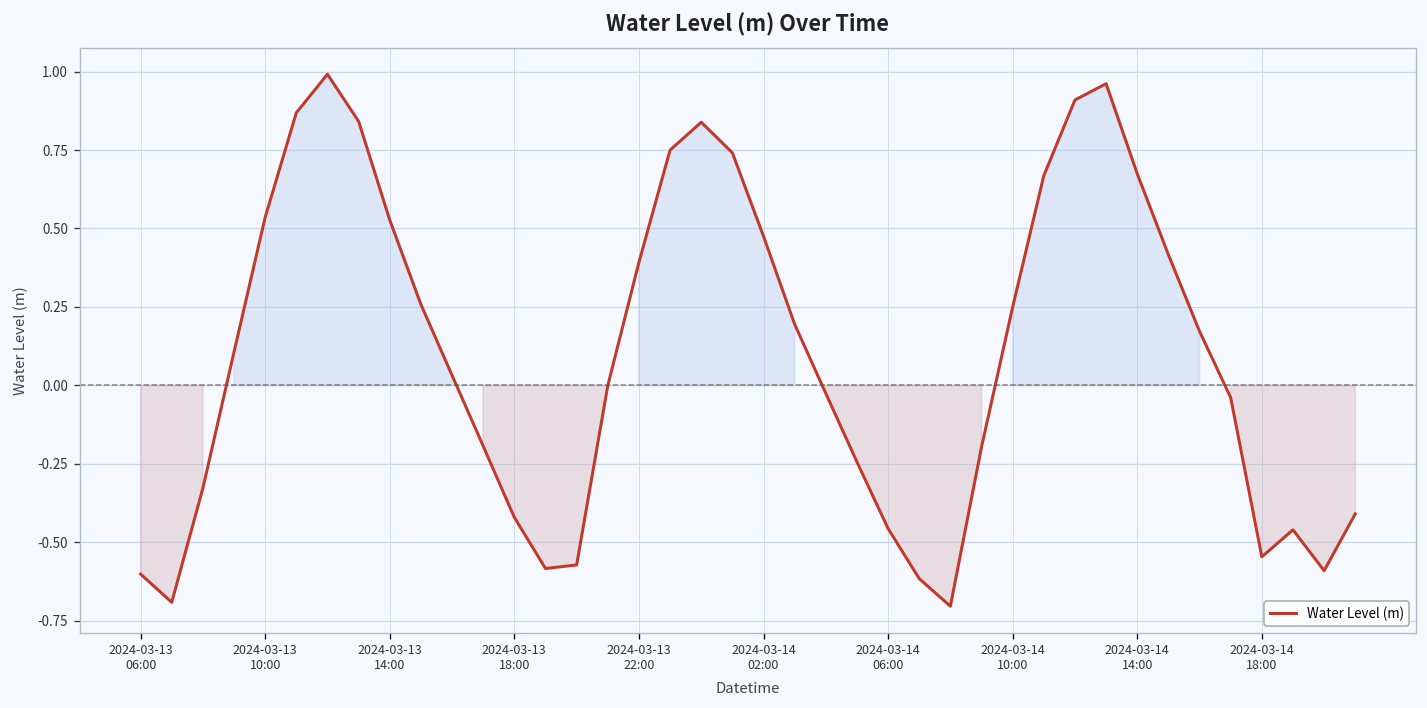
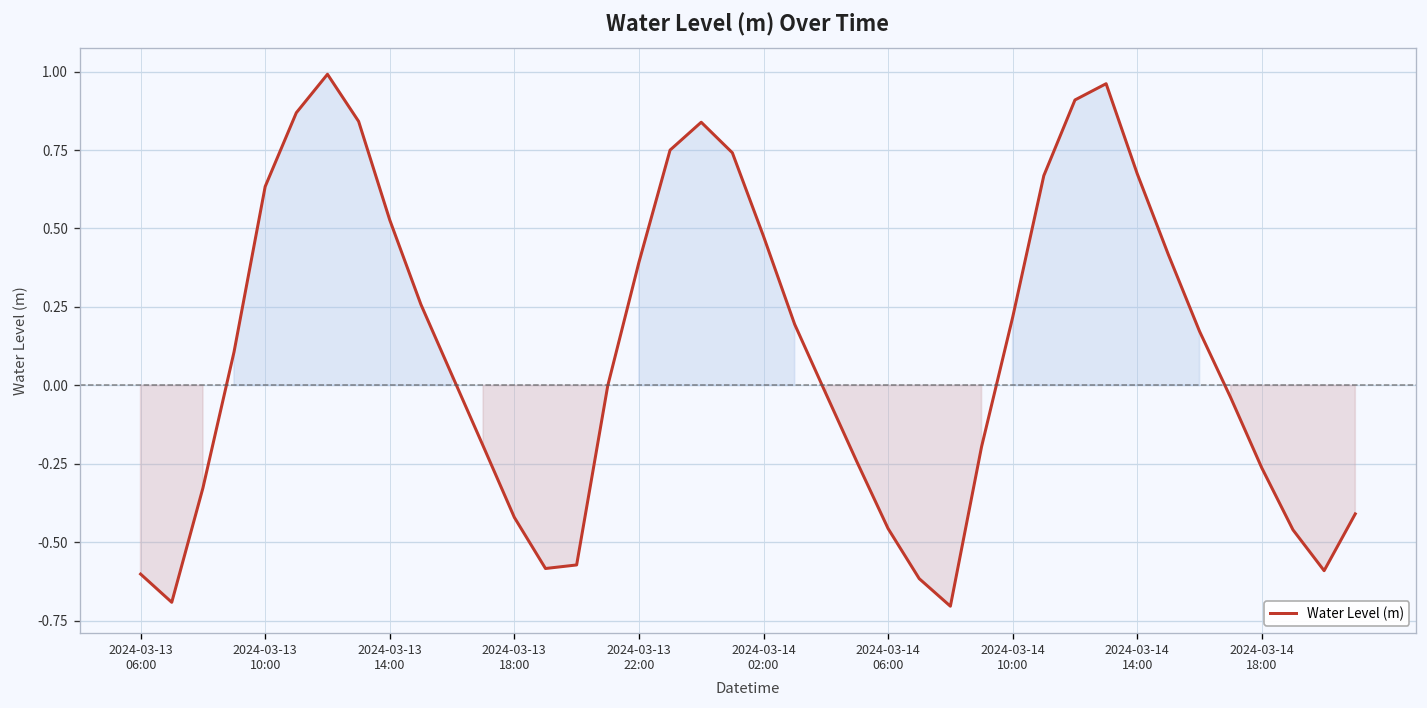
  {
    "2024-03-13 06:00": -0.60,
-   "2024-03-13 10:00": 0.54,
+   "2024-03-13 10:00": 0.63,
    "2024-03-13 14:00": 0.53,
    "2024-03-13 18:00": -0.42,
    "2024-03-13 22:00": 0.39,
    "2024-03-14 02:00": 0.48,
    "2024-03-14 06:00": -0.46,
-   "2024-03-14 10:00": 0.25,
+   "2024-03-14 10:00": 0.22,
    "2024-03-14 14:00": 0.67,
-   "2024-03-14 18:00": -0.55
+   "2024-03-14 18:00": -0.26
  }
